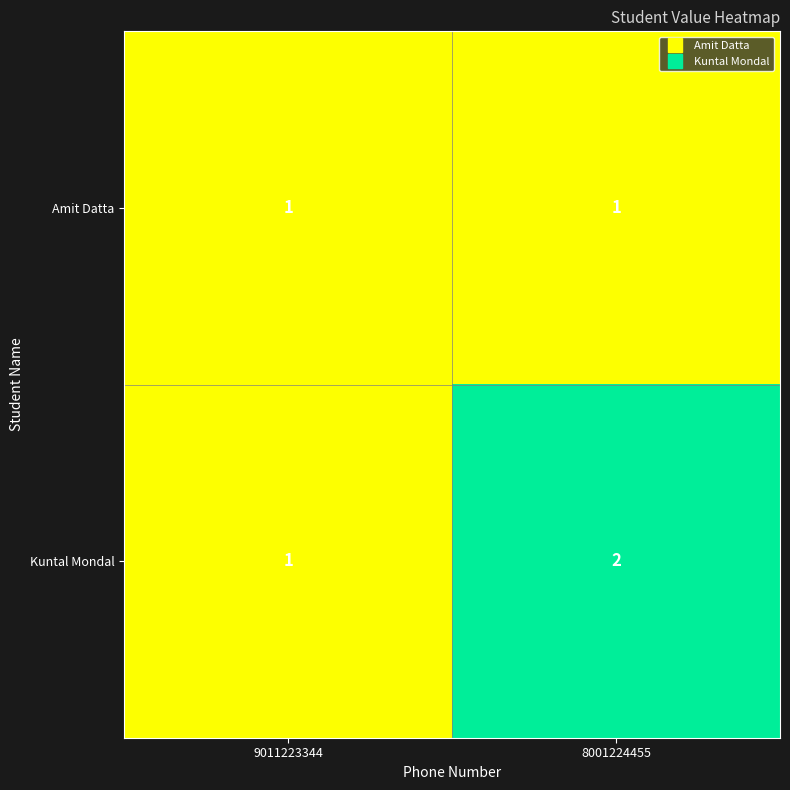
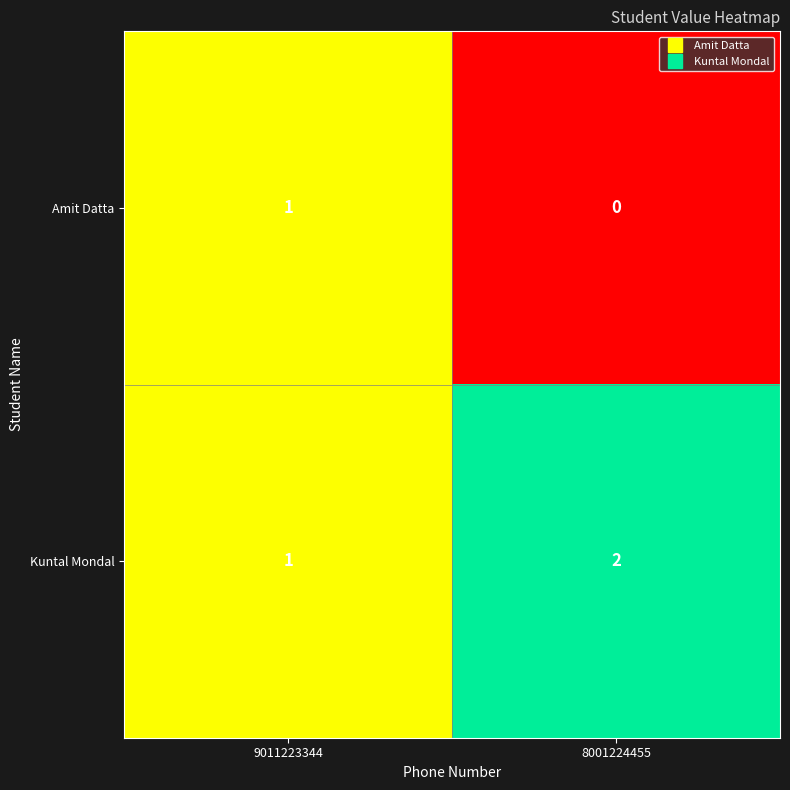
  {
    "Amit Datta": {
      "9011223344": 1,
-     "8001224455": 1
+     "8001224455": 0
    },
    "Kuntal Mondal": {
      "9011223344": 1,
      "8001224455": 2
    }
  }
